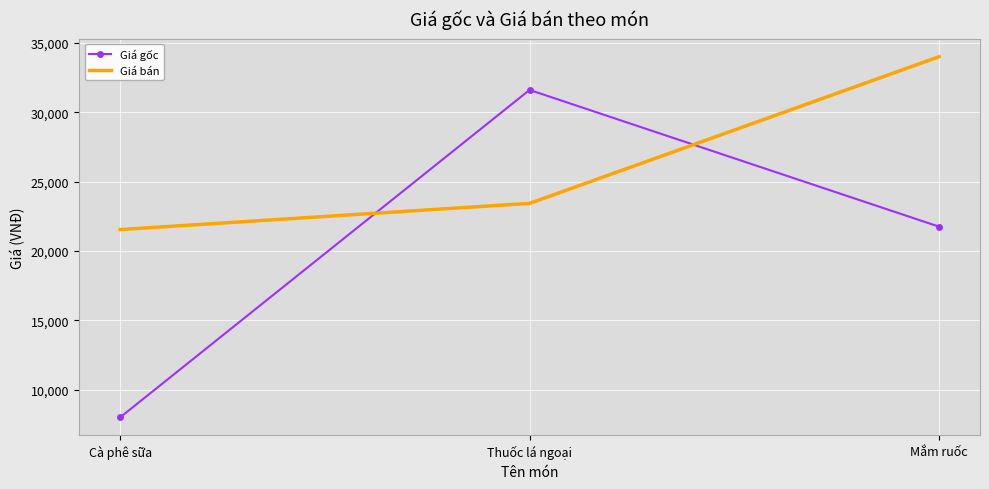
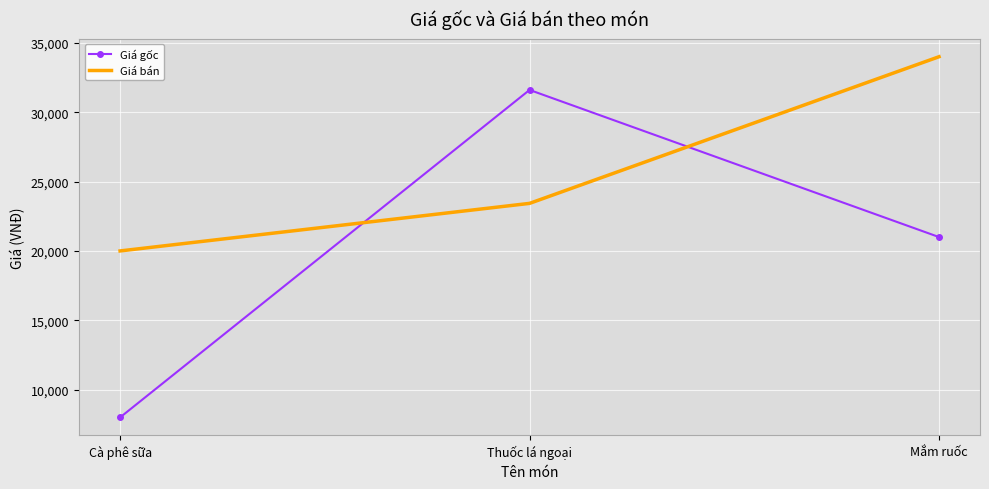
  {
    "Giá gốc": {
      "Cà phê sữa": "8,000",
      "Thuốc lá ngoại": "31,600",
-     "Mắm ruốc": "21,800"
+     "Mắm ruốc": "21,000"
    },
    "Giá bán": {
-     "Cà phê sữa": "21,500",
+     "Cà phê sữa": "20,000",
      "Thuốc lá ngoại": "23,400",
      "Mắm ruốc": "34,000"
    }
  }
